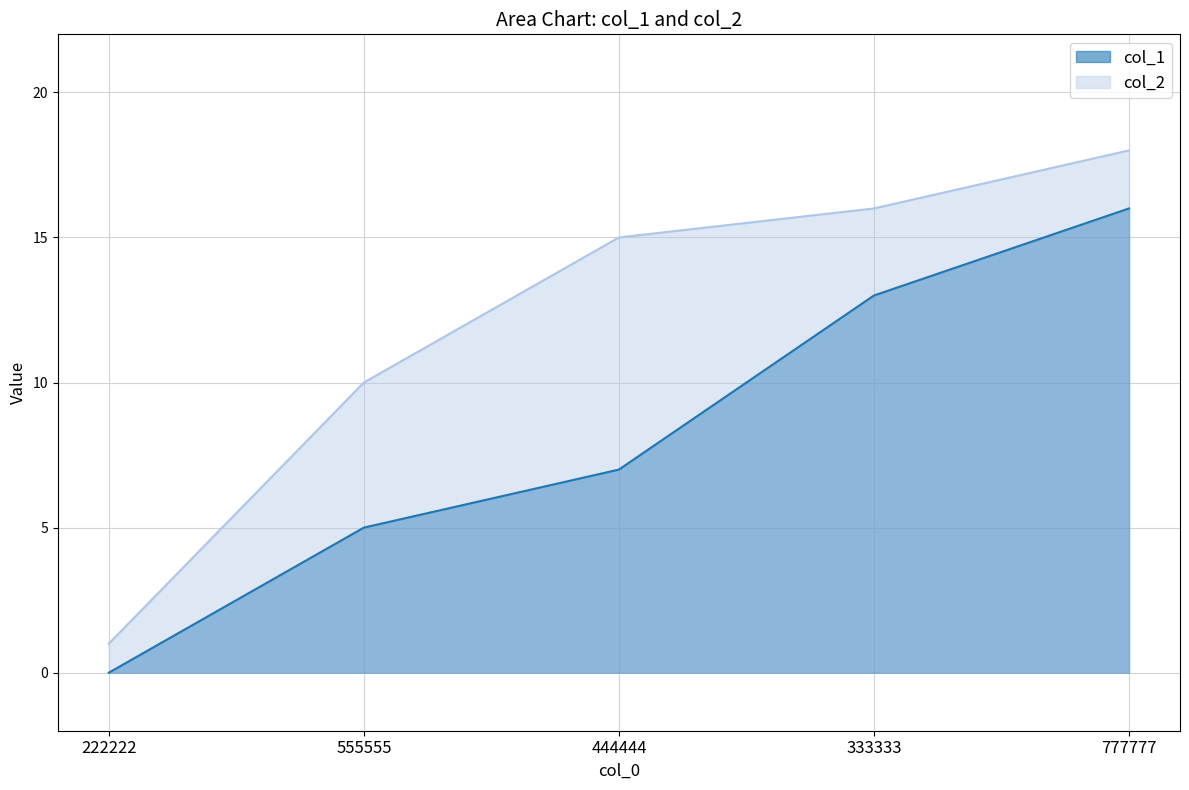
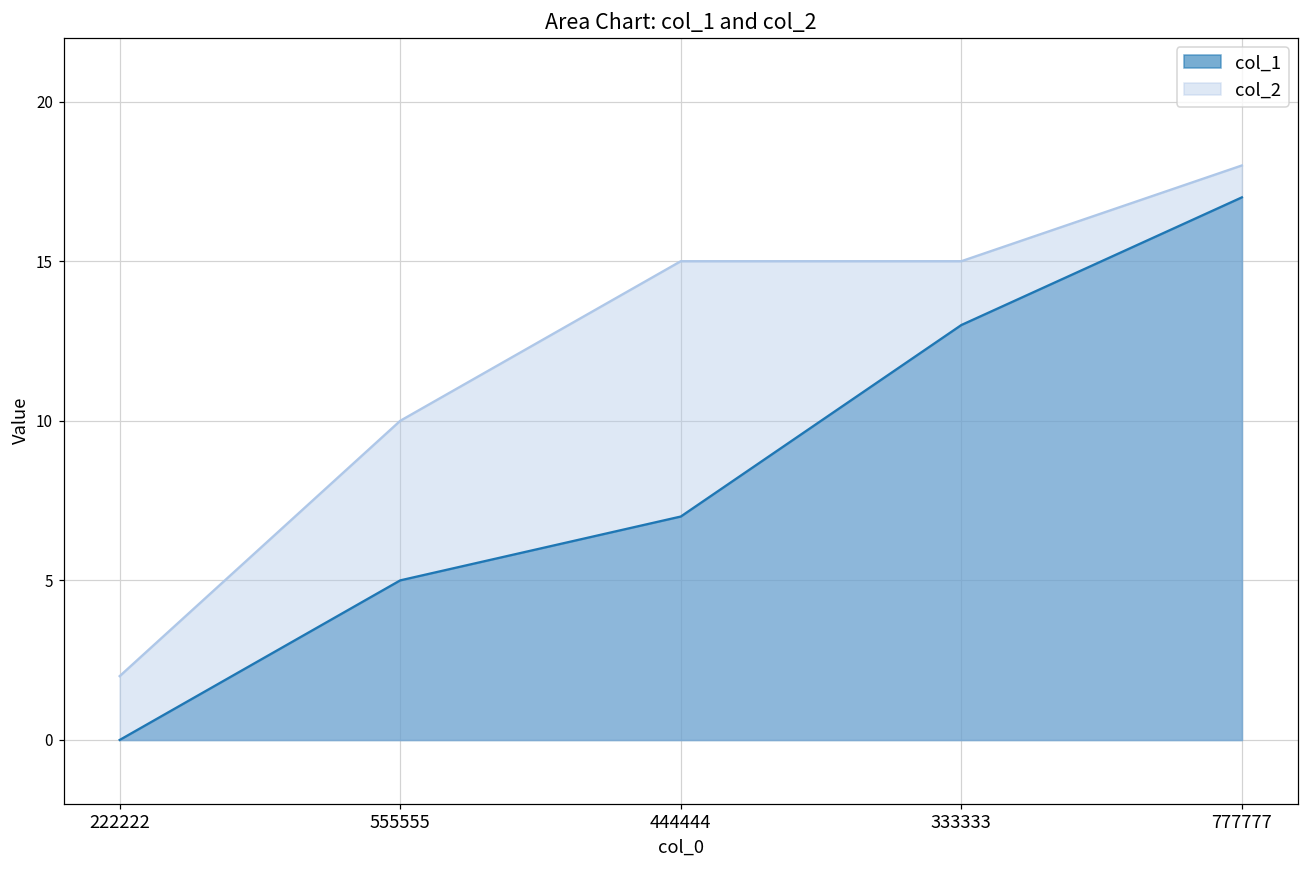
  {
    "col_1": {
      "222222": 0,
      "555555": 5,
      "444444": 7,
      "333333": 13,
-     "777777": 16
+     "777777": 17
    },
    "col_2": {
-     "222222": 1,
+     "222222": 2,
      "555555": 10,
      "444444": 15,
-     "333333": 16,
+     "333333": 15,
      "777777": 18
    }
  }
